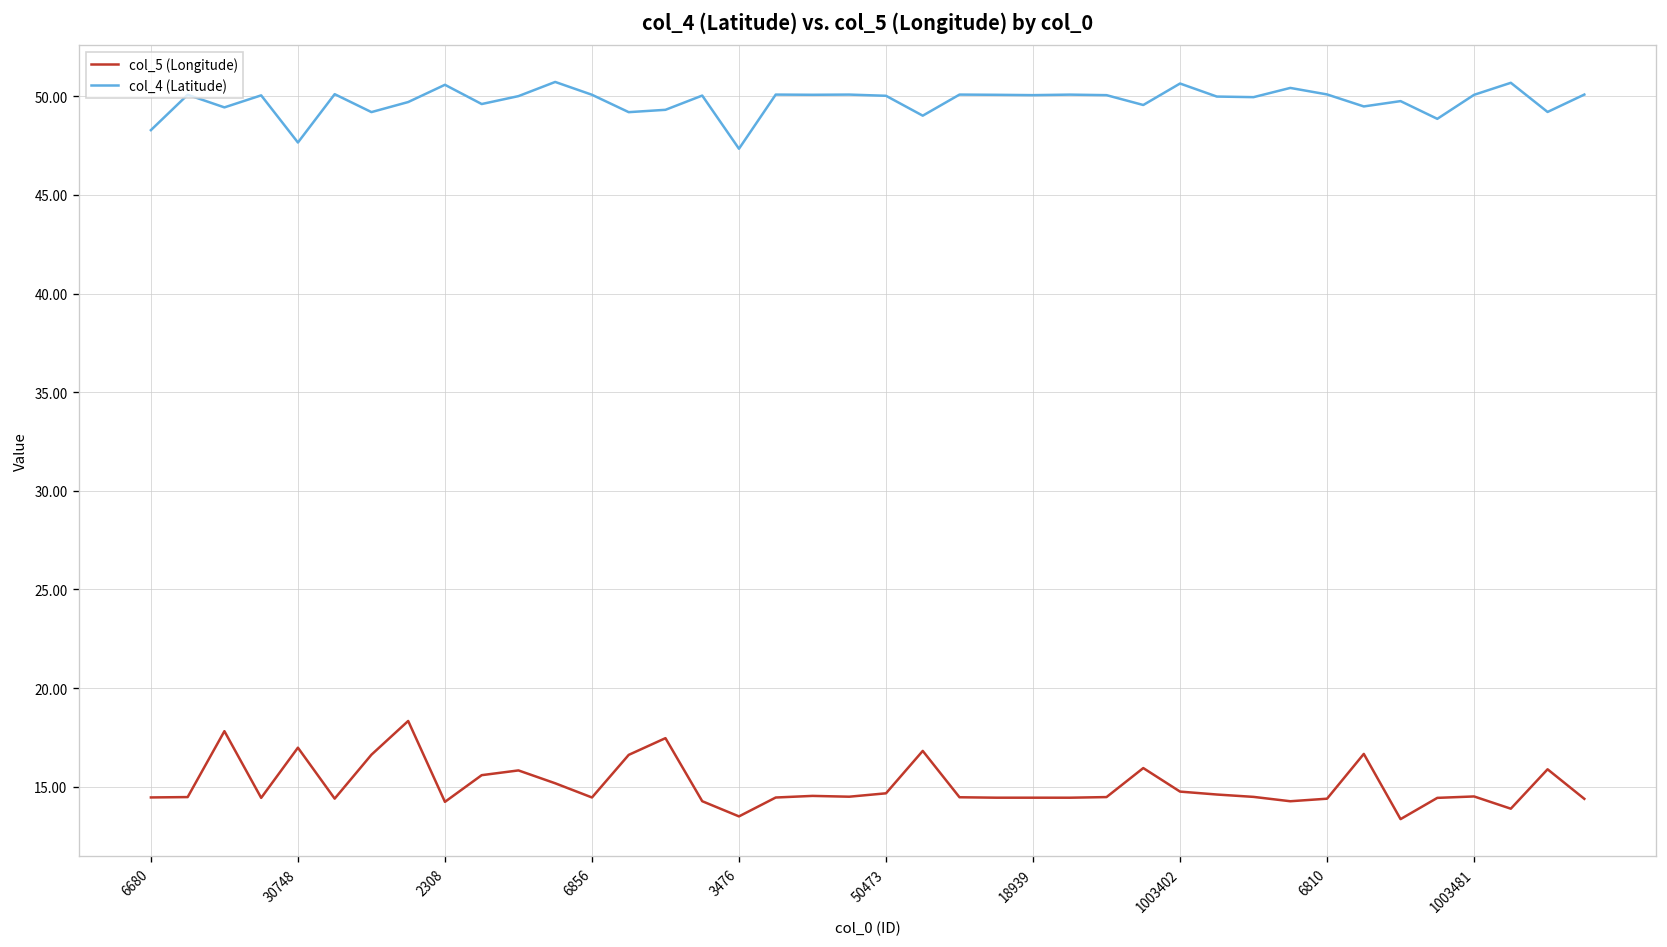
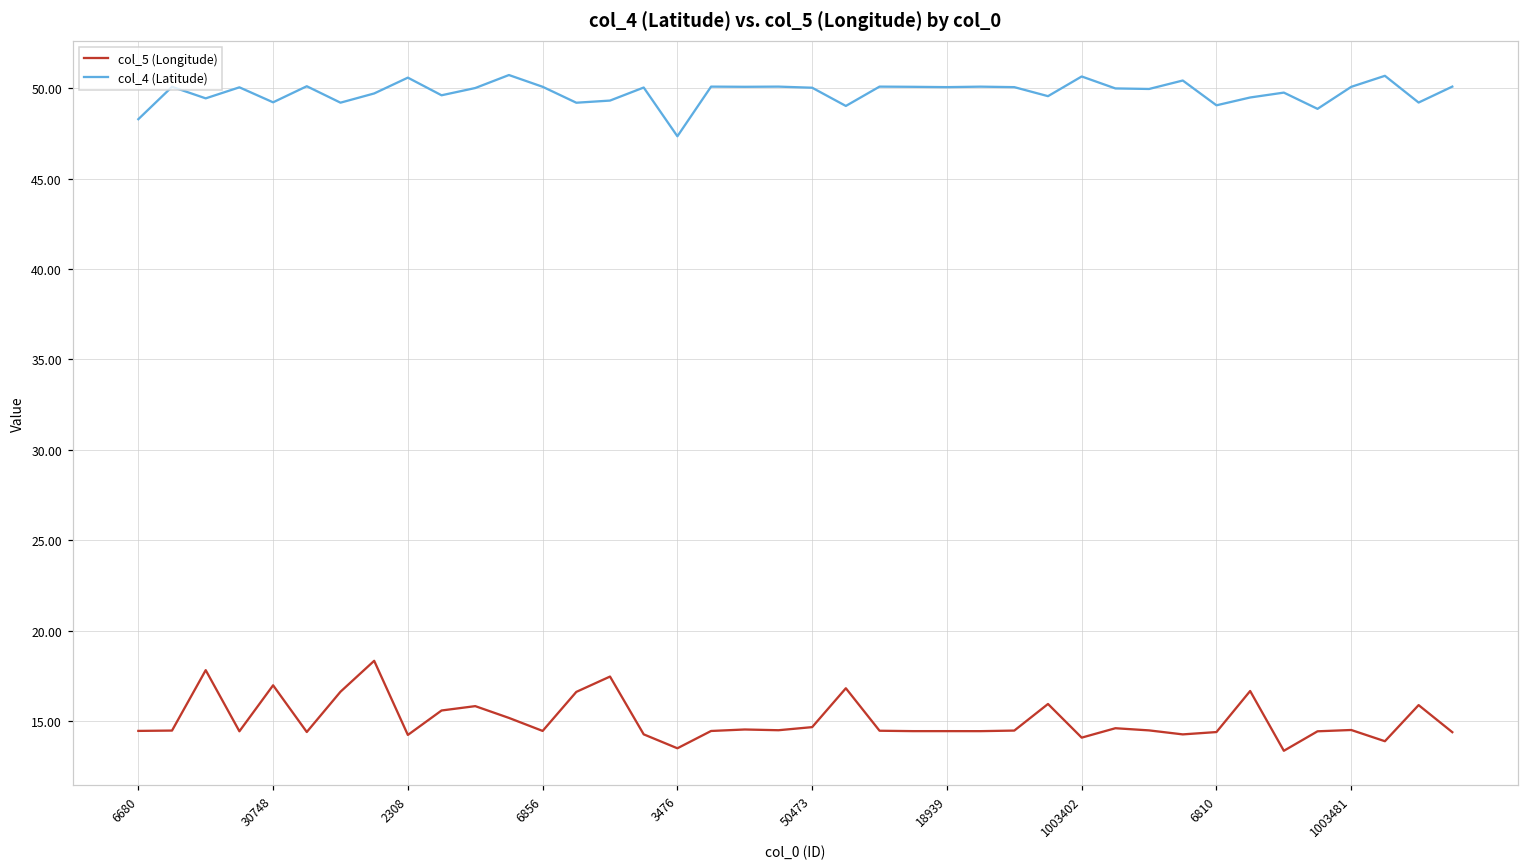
  {
    "col_5 (Longitude)": {
      "6680": 14.5,
      "30748": 17.0,
      "2308": 14.2,
      "6856": 14.4,
      "3476": 13.5,
      "50473": 14.7,
      "18939": 14.4,
-     "1003402": 14.7,
+     "1003402": 14.1,
      "6810": 14.4,
      "1003481": 14.5
    },
    "col_4 (Latitude)": {
      "6680": 48.3,
-     "30748": 47.7,
+     "30748": 49.2,
      "2308": 50.6,
      "6856": 50.1,
      "3476": 47.3,
      "50473": 50.0,
      "18939": 50.1,
      "1003402": 50.7,
-     "6810": 50.1,
+     "6810": 49.1,
      "1003481": 50.1
    }
  }
